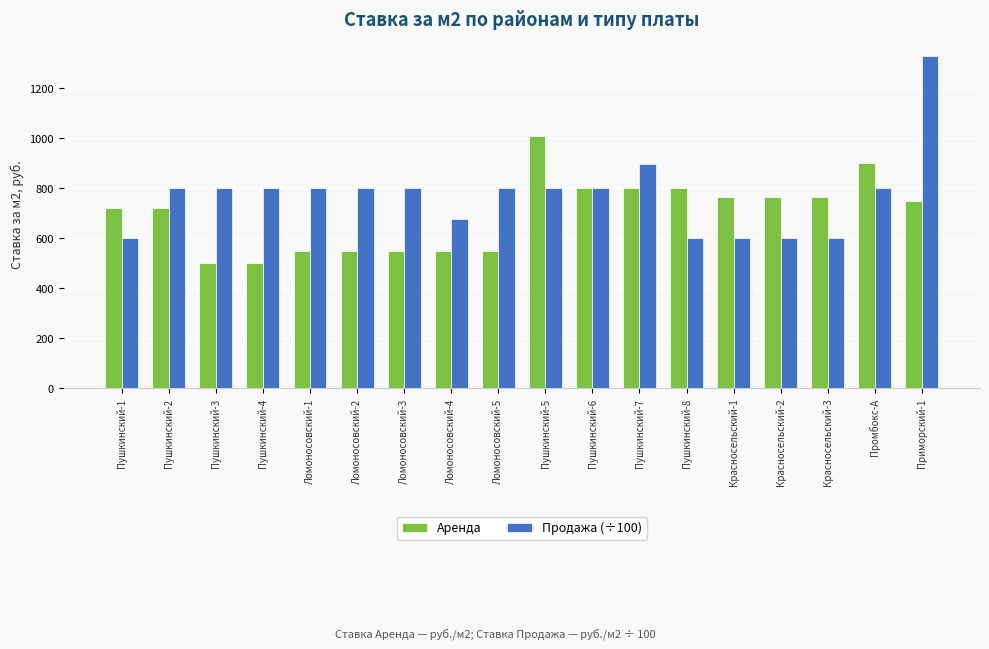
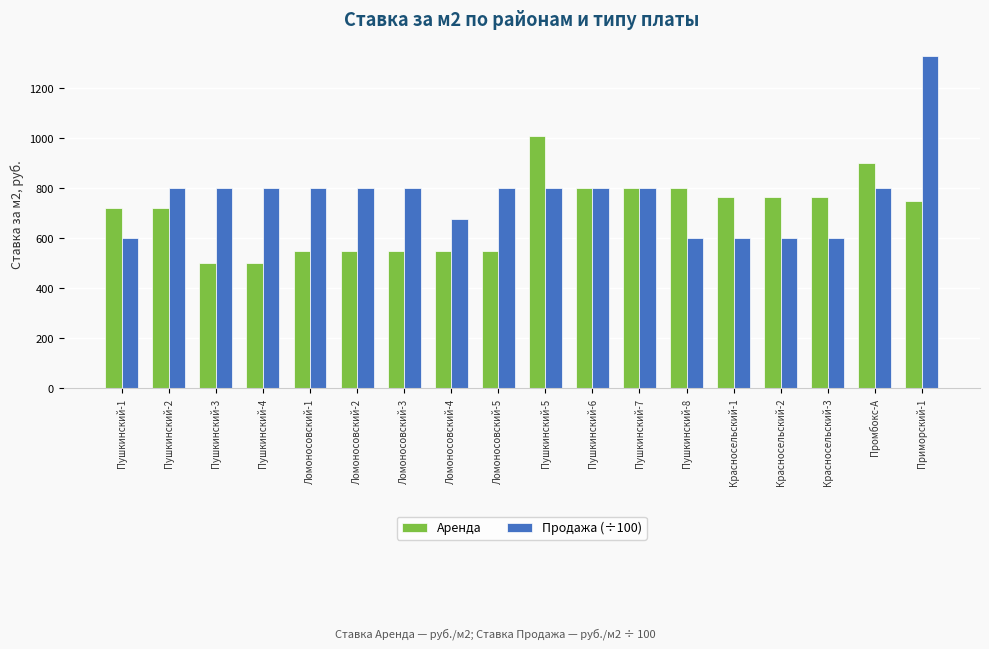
  {
    "Аренда": {
      "Пушкинский-1": 720,
      "Пушкинский-2": 720,
      "Пушкинский-3": 500,
      "Пушкинский-4": 500,
      "Ломоносовский-1": 550,
      "Ломоносовский-2": 550,
      "Ломоносовский-3": 550,
      "Ломоносовский-4": 550,
      "Ломоносовский-5": 550,
      "Пушкинский-5": 1010,
      "Пушкинский-6": 800,
      "Пушкинский-7": 800,
      "Пушкинский-8": 800,
      "Красносельский-1": 770,
      "Красносельский-2": 770,
      "Красносельский-3": 770,
      "Промбокс-А": 900,
      "Приморский-1": 750
    },
    "Продажа (÷100)": {
      "Пушкинский-1": 600,
      "Пушкинский-2": 800,
      "Пушкинский-3": 800,
      "Пушкинский-4": 800,
      "Ломоносовский-1": 800,
      "Ломоносовский-2": 800,
      "Ломоносовский-3": 800,
      "Ломоносовский-4": 680,
      "Ломоносовский-5": 800,
      "Пушкинский-5": 800,
      "Пушкинский-6": 800,
-     "Пушкинский-7": 900,
+     "Пушкинский-7": 800,
      "Пушкинский-8": 600,
      "Красносельский-1": 600,
      "Красносельский-2": 600,
      "Красносельский-3": 600,
      "Промбокс-А": 800,
      "Приморский-1": 1330
    }
  }
